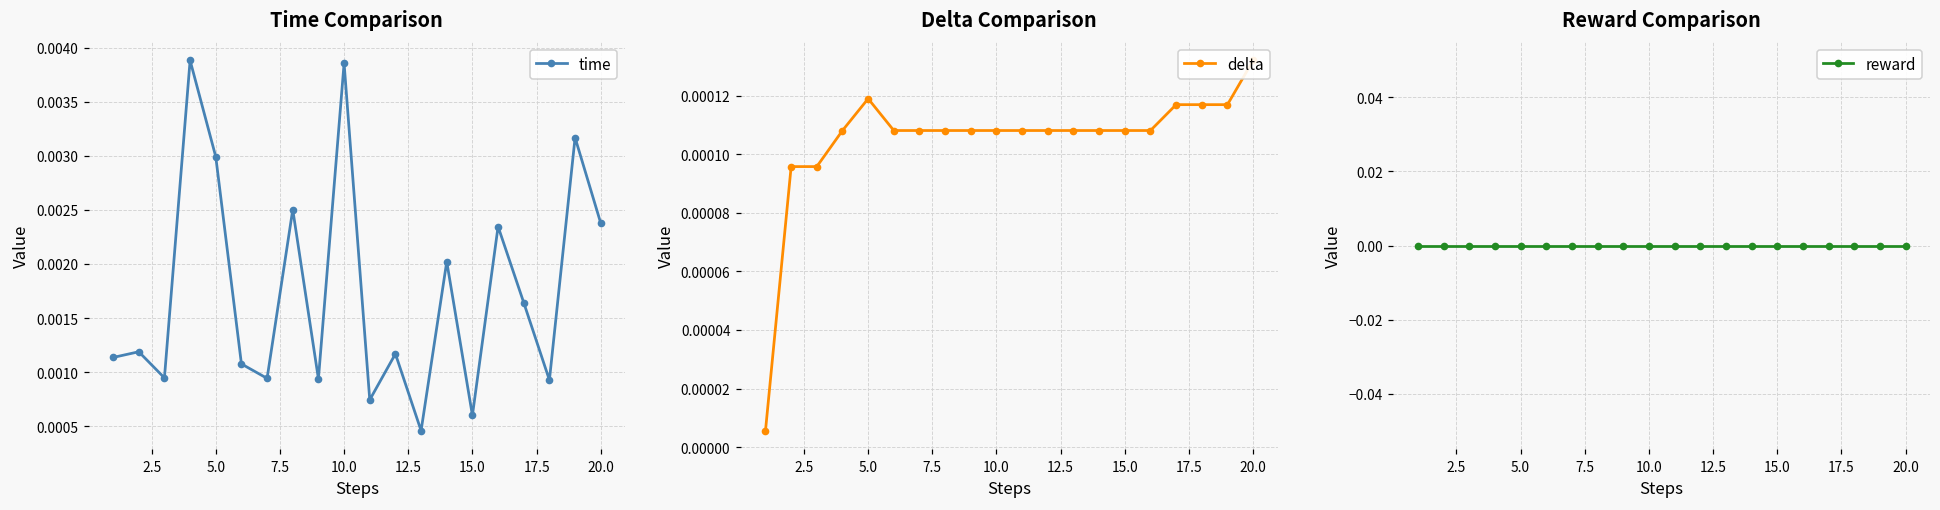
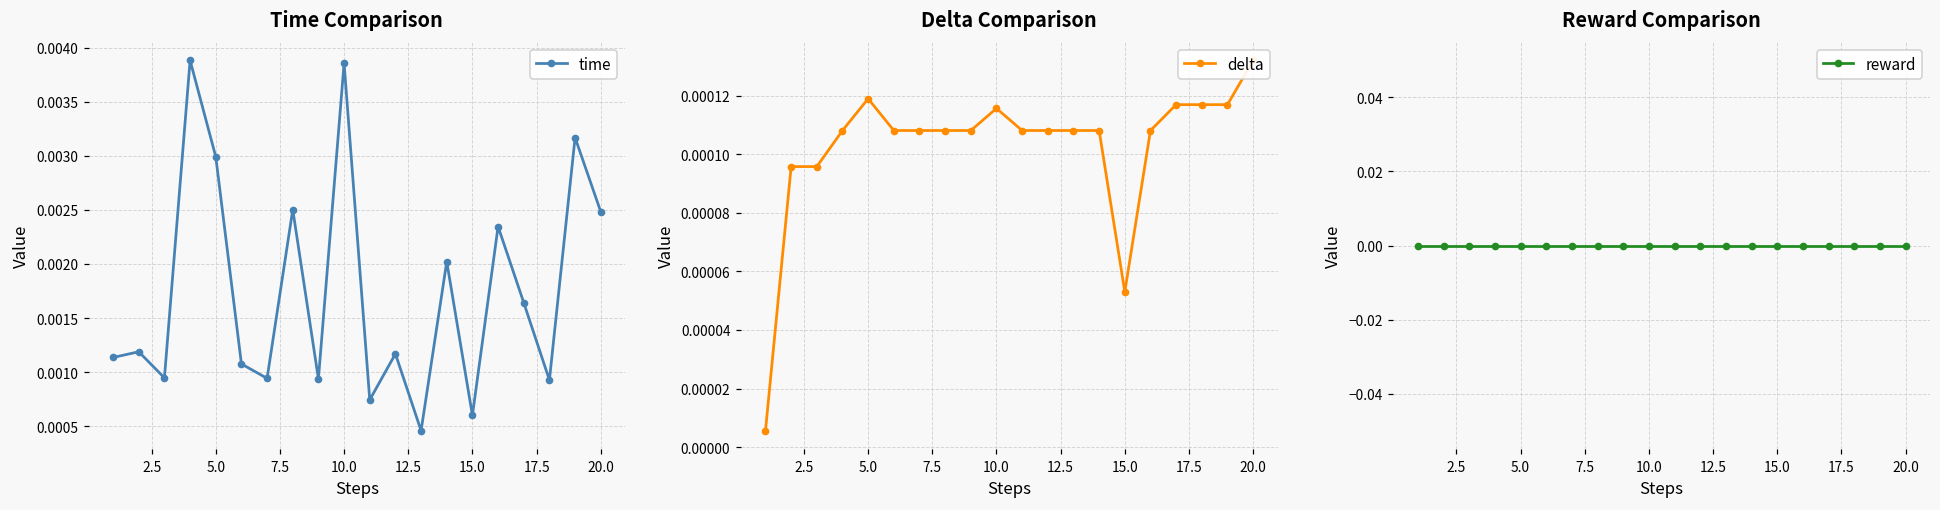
  {
    "Time Comparison": {
      "5.0": 0.0030,
      "10.0": 0.0039,
      "15.0": 0.0006,
-     "20.0": 0.0024
+     "20.0": 0.0025
    },
    "Delta Comparison": {
      "5.0": 0.000119,
-     "10.0": 0.000108,
-     "15.0": 0.000108
+     "10.0": 0.000116,
+     "15.0": 0.000053
    },
    "Reward Comparison": {
      "5.0": 0.000,
      "10.0": 0.000,
      "15.0": 0.000,
      "20.0": 0.000
    }
  }
